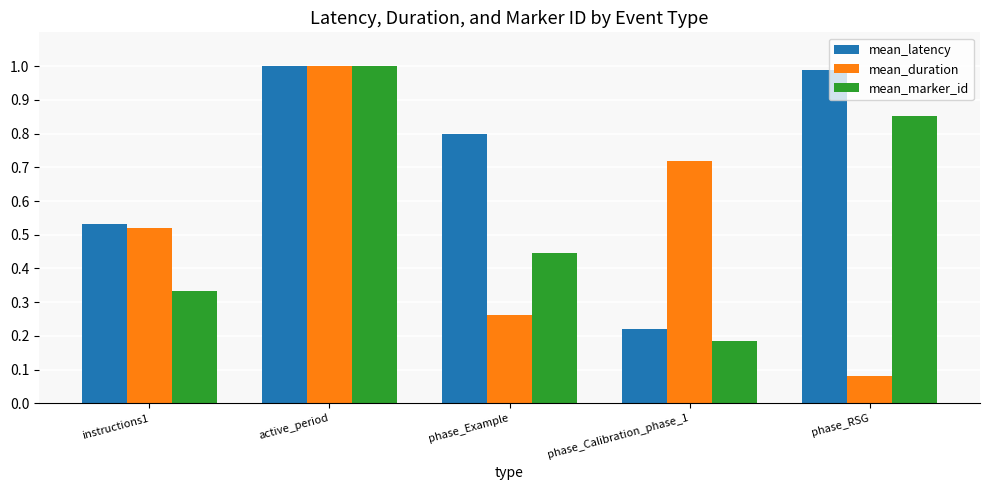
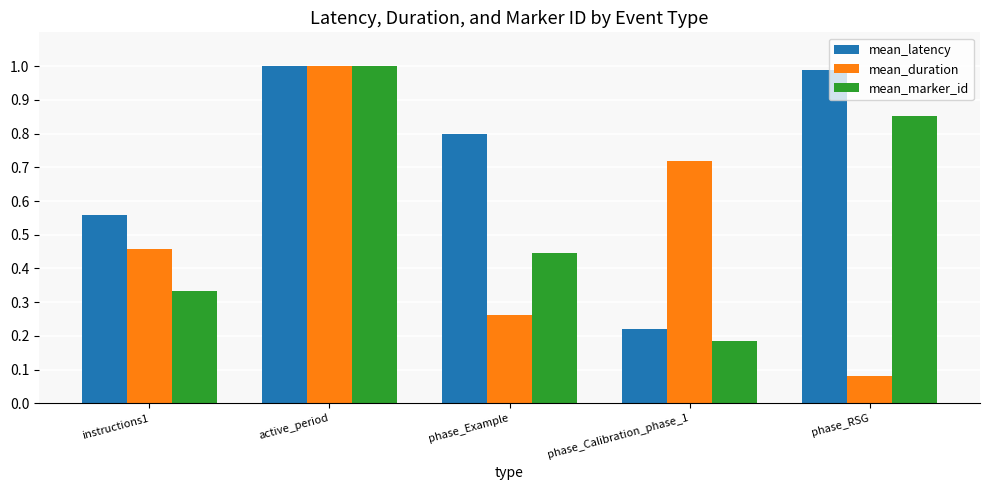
  {
    "mean_latency": {
-     "instructions1": 0.53,
+     "instructions1": 0.56,
      "active_period": 1.00,
      "phase_Example": 0.80,
      "phase_Calibration_phase_1": 0.22,
      "phase_RSG": 0.99
    },
    "mean_duration": {
-     "instructions1": 0.52,
+     "instructions1": 0.46,
      "active_period": 1.00,
      "phase_Example": 0.26,
      "phase_Calibration_phase_1": 0.72,
      "phase_RSG": 0.08
    },
    "mean_marker_id": {
      "instructions1": 0.33,
      "active_period": 1.00,
      "phase_Example": 0.44,
      "phase_Calibration_phase_1": 0.19,
      "phase_RSG": 0.85
    }
  }
